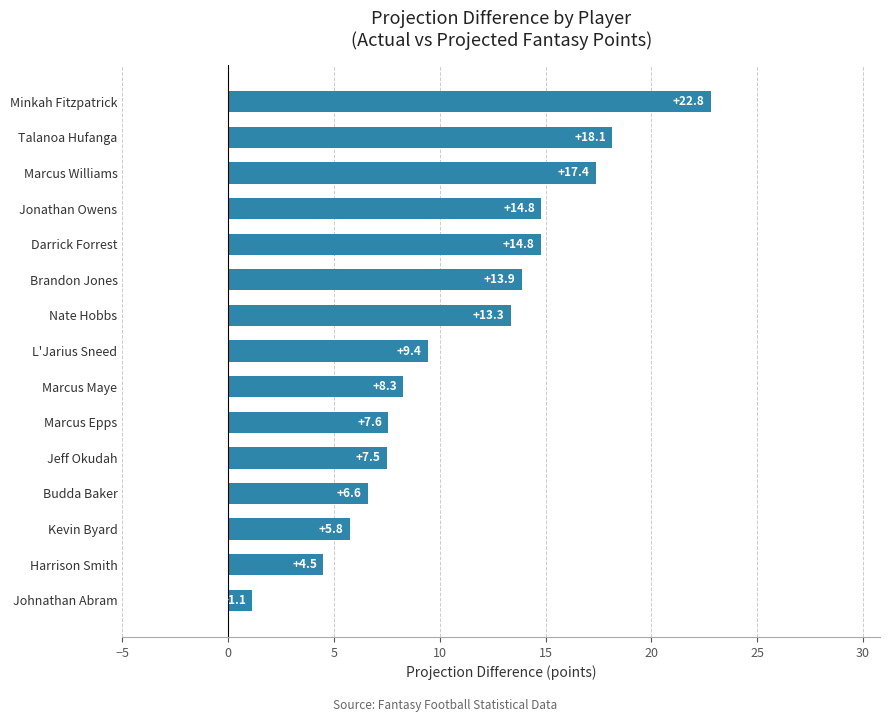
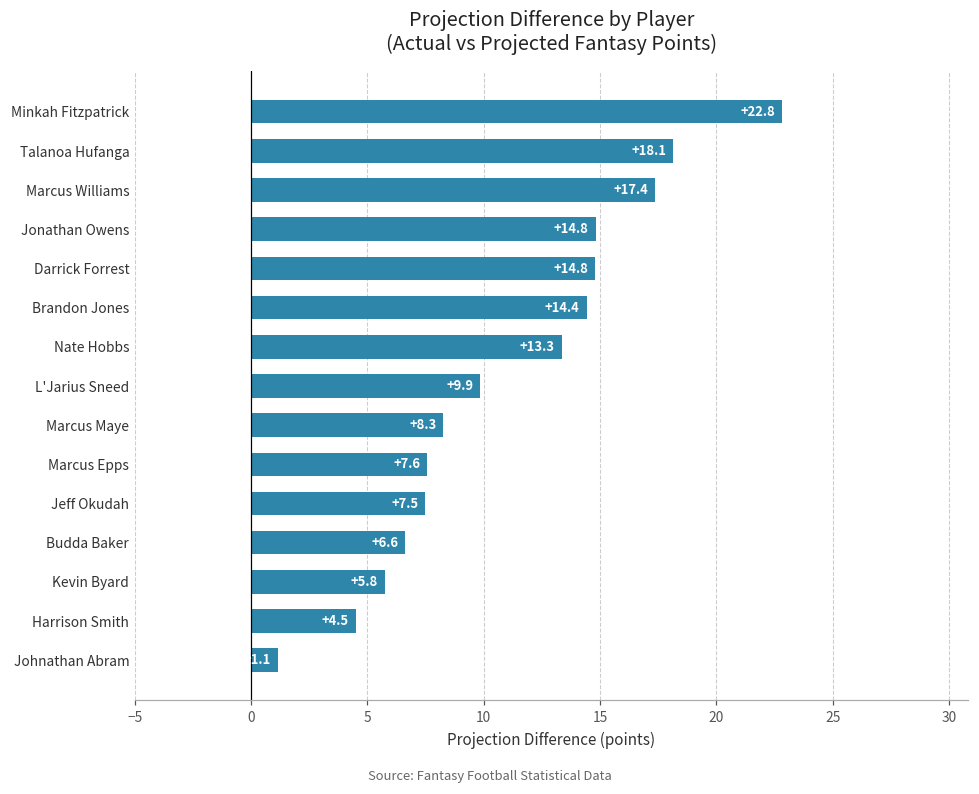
  {
    "Minkah Fitzpatrick": "+22.8",
    "Talanoa Hufanga": "+18.1",
    "Marcus Williams": "+17.4",
    "Jonathan Owens": "+14.8",
    "Darrick Forrest": "+14.8",
-   "Brandon Jones": "+13.9",
+   "Brandon Jones": "+14.4",
    "Nate Hobbs": "+13.3",
-   "L'Jarius Sneed": "+9.4",
+   "L'Jarius Sneed": "+9.9",
    "Marcus Maye": "+8.3",
    "Marcus Epps": "+7.6",
    "Jeff Okudah": "+7.5",
    "Budda Baker": "+6.6",
    "Kevin Byard": "+5.8",
    "Harrison Smith": "+4.5",
    "Johnathan Abram": "+1.1"
  }
